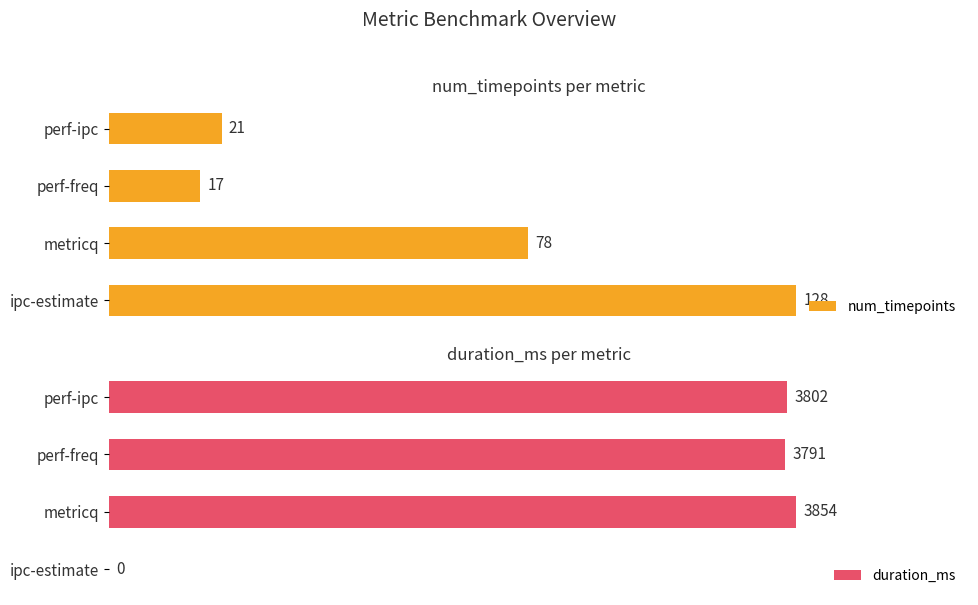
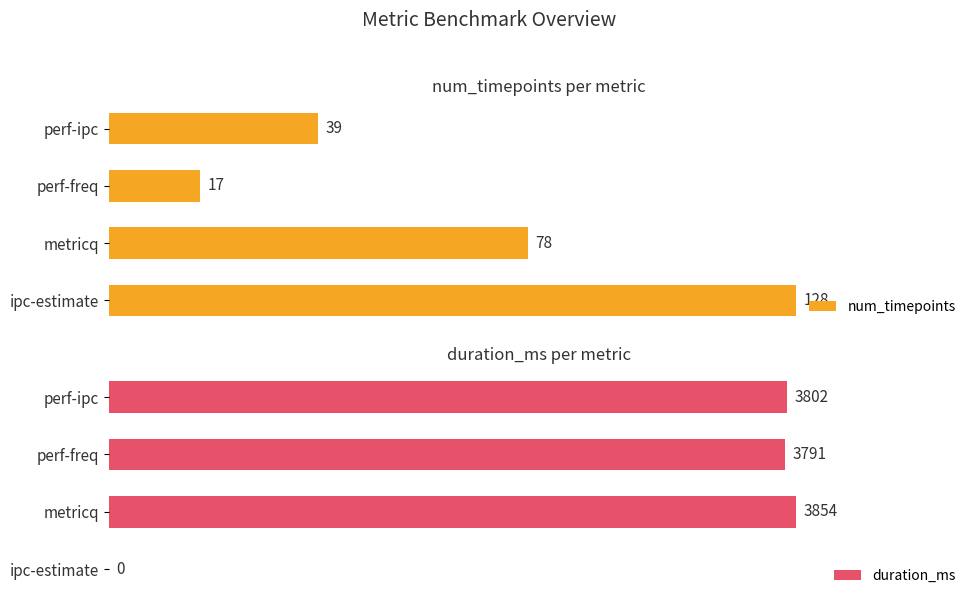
  {
    "num_timepoints per metric": {
-     "perf-ipc": 21,
+     "perf-ipc": 39,
      "perf-freq": 17,
      "metricq": 78,
      "ipc-estimate": 128
    },
    "duration_ms per metric": {
      "perf-ipc": 3802,
      "perf-freq": 3791,
      "metricq": 3854,
      "ipc-estimate": 0
    }
  }
